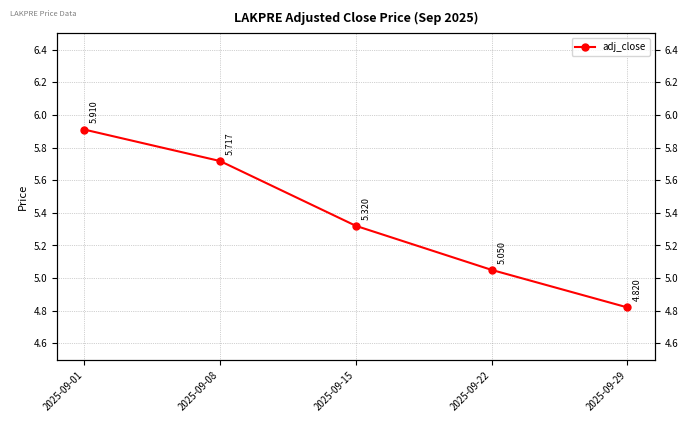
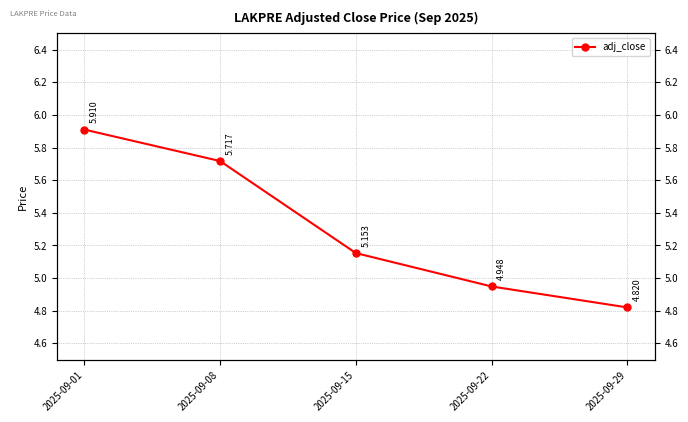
  {
    "2025-09-01": 5.910,
    "2025-09-08": 5.717,
-   "2025-09-15": 5.320,
-   "2025-09-22": 5.050,
+   "2025-09-15": 5.153,
+   "2025-09-22": 4.948,
    "2025-09-29": 4.820
  }
